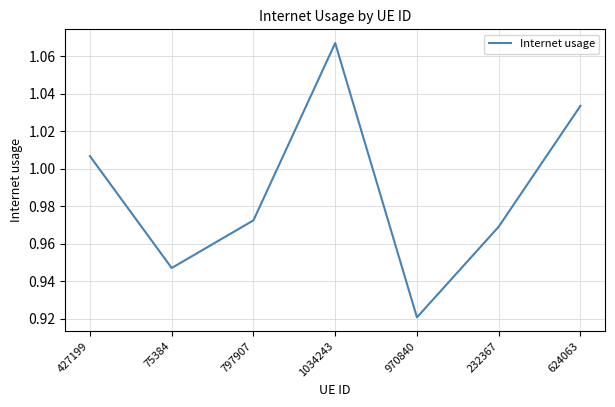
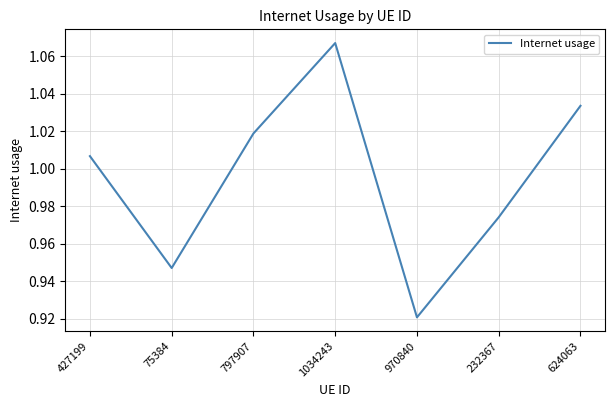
  {
    "427199": 1.007,
    "75384": 0.947,
-   "797907": 0.972,
+   "797907": 1.019,
    "1034243": 1.067,
    "970840": 0.921,
-   "232367": 0.969,
+   "232367": 0.974,
    "624063": 1.034
  }
